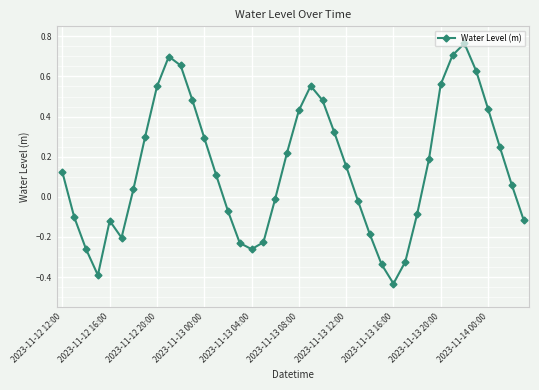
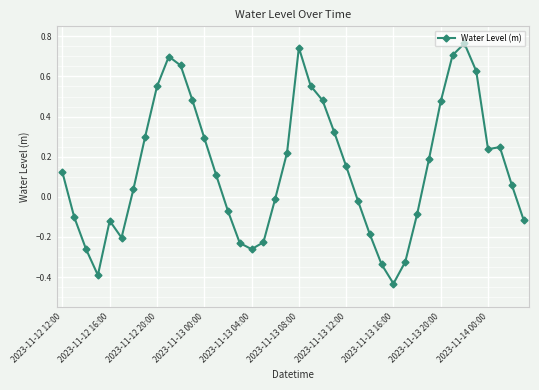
  {
    "2023-11-12 12:00": 0.12,
    "2023-11-12 16:00": -0.12,
    "2023-11-12 20:00": 0.55,
    "2023-11-13 00:00": 0.29,
    "2023-11-13 04:00": -0.26,
-   "2023-11-13 08:00": 0.43,
+   "2023-11-13 08:00": 0.74,
    "2023-11-13 12:00": 0.15,
    "2023-11-13 16:00": -0.43,
-   "2023-11-13 20:00": 0.56,
-   "2023-11-14 00:00": 0.44
+   "2023-11-13 20:00": 0.48,
+   "2023-11-14 00:00": 0.24
  }
